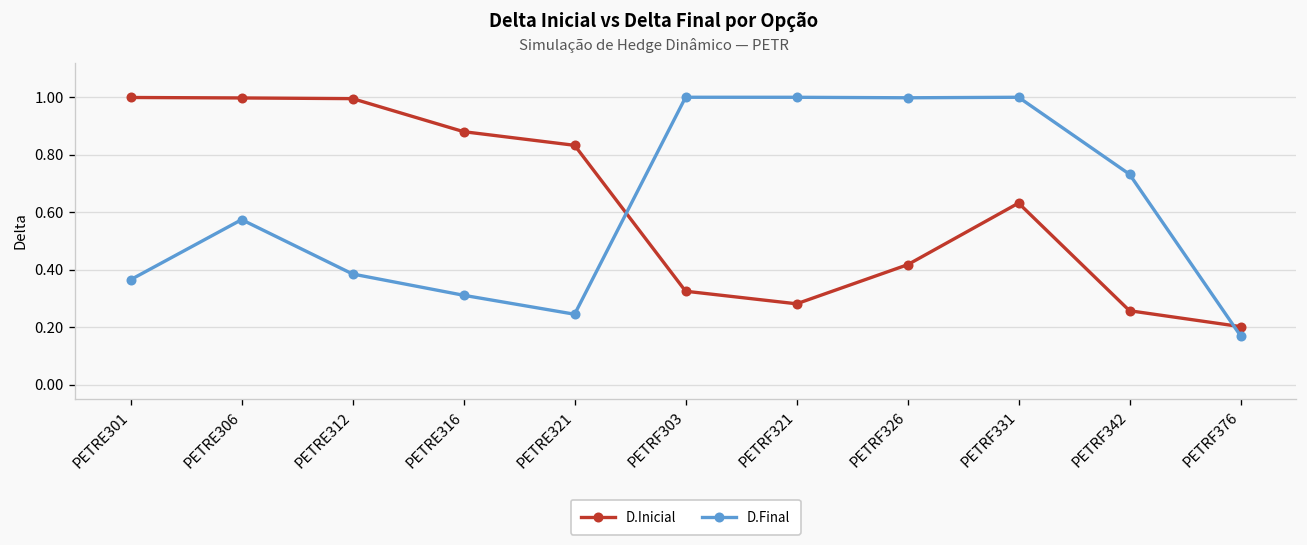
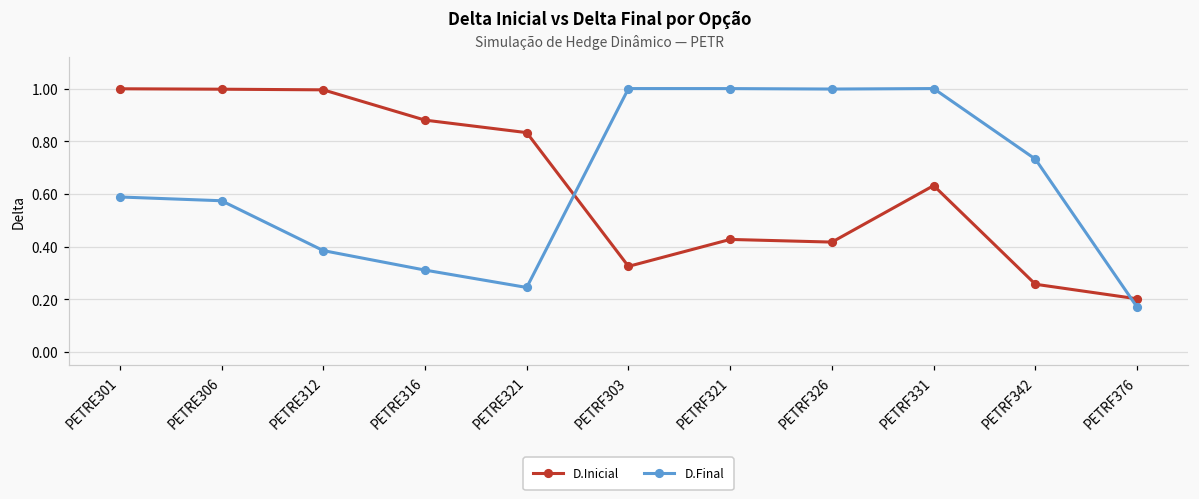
  {
    "D.Inicial": {
      "PETRE301": 1.00,
      "PETRE306": 1.00,
      "PETRE312": 1.00,
      "PETRE316": 0.88,
      "PETRE321": 0.83,
      "PETRF303": 0.32,
-     "PETRF321": 0.28,
+     "PETRF321": 0.43,
      "PETRF326": 0.42,
      "PETRF331": 0.63,
      "PETRF342": 0.26,
      "PETRF376": 0.20
    },
    "D.Final": {
-     "PETRE301": 0.37,
+     "PETRE301": 0.59,
      "PETRE306": 0.57,
      "PETRE312": 0.38,
      "PETRE316": 0.31,
      "PETRE321": 0.24,
      "PETRF303": 1.00,
      "PETRF321": 1.00,
      "PETRF326": 1.00,
      "PETRF331": 1.00,
      "PETRF342": 0.73,
      "PETRF376": 0.17
    }
  }
